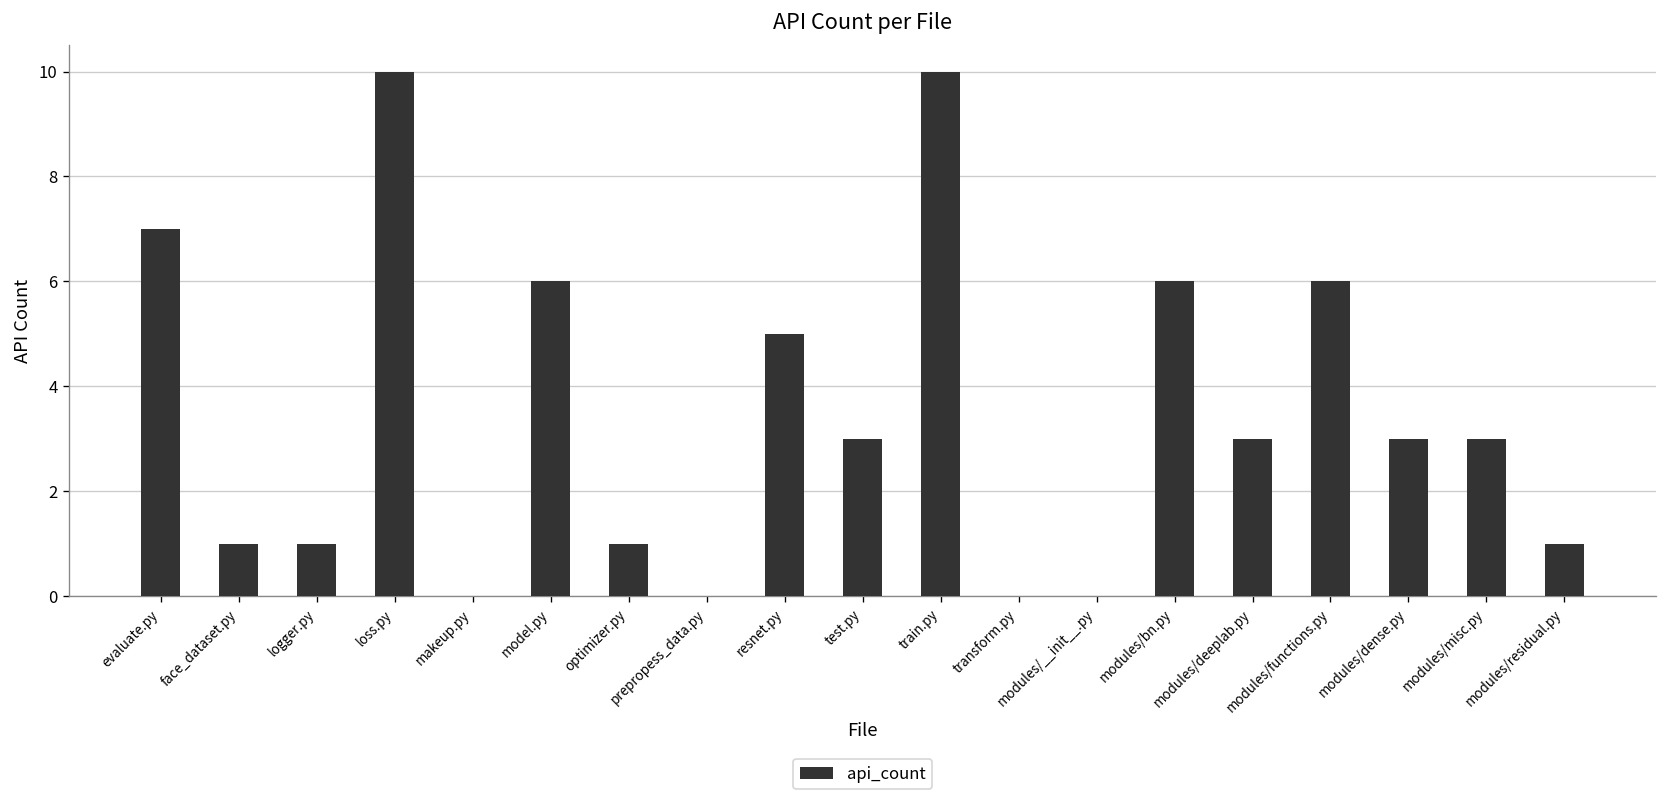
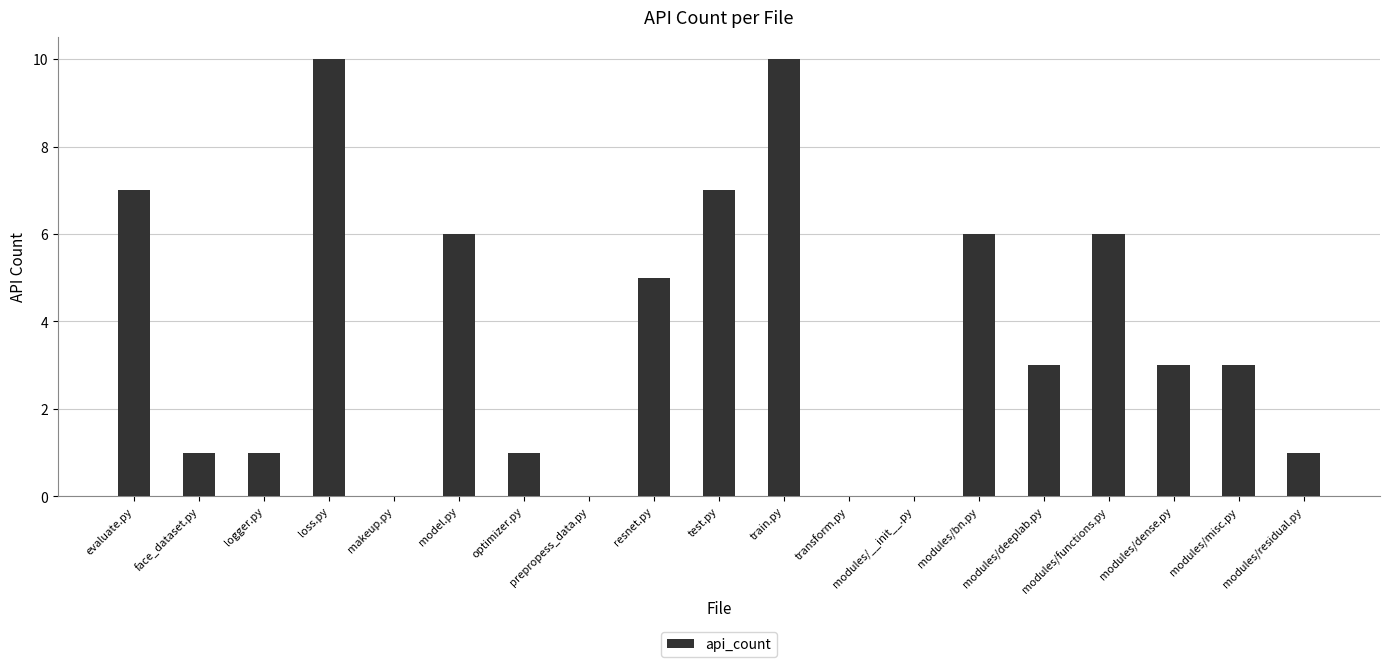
  {
    "evaluate.py": 7,
    "face_dataset.py": 1,
    "logger.py": 1,
    "loss.py": 10,
    "makeup.py": 0,
    "model.py": 6,
    "optimizer.py": 1,
    "prepropess_data.py": 0,
    "resnet.py": 5,
-   "test.py": 3,
+   "test.py": 7,
    "train.py": 10,
    "transform.py": 0,
    "modules/__init__.py": 0,
    "modules/bn.py": 6,
    "modules/deeplab.py": 3,
    "modules/functions.py": 6,
    "modules/dense.py": 3,
    "modules/misc.py": 3,
    "modules/residual.py": 1
  }
